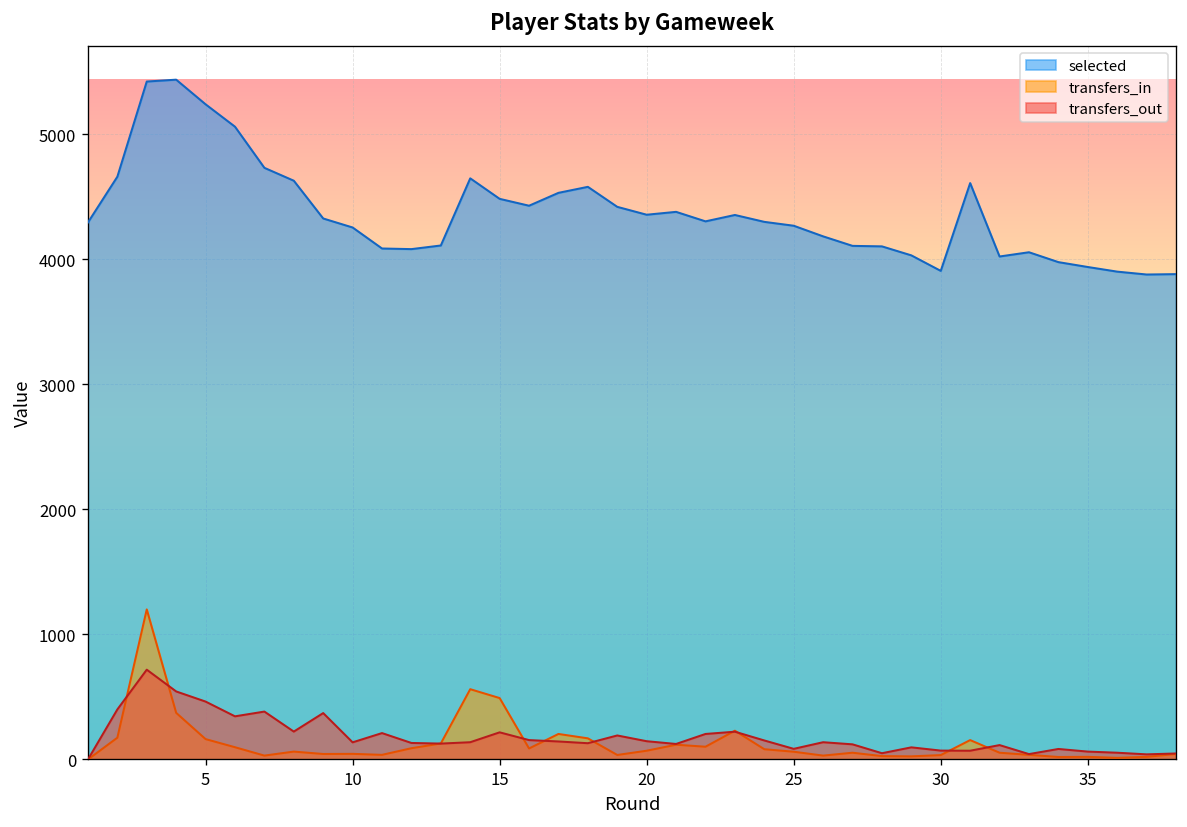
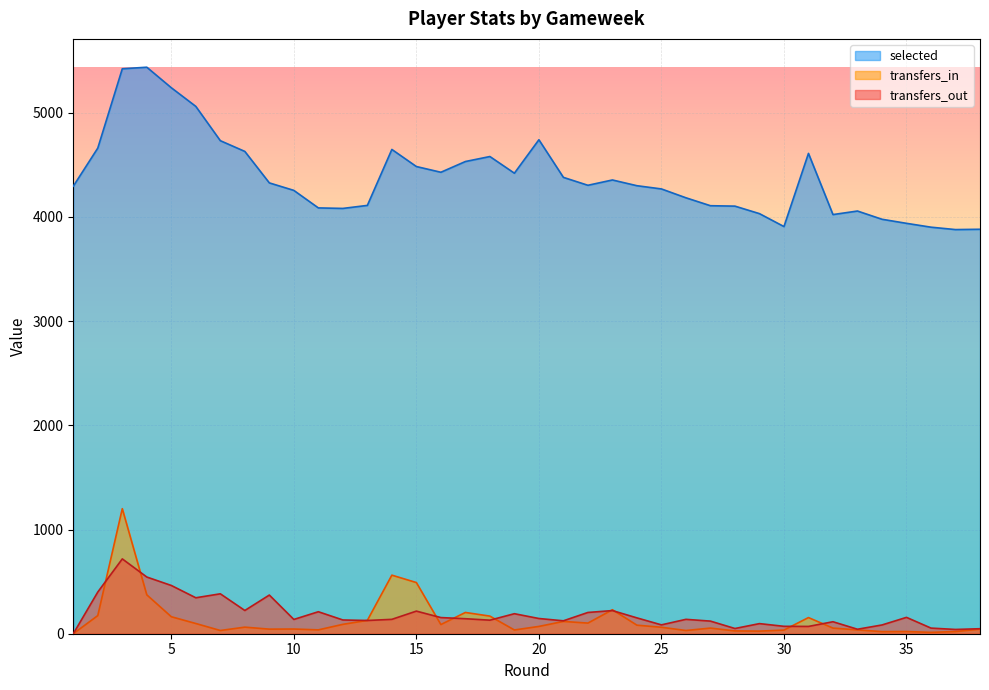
  {
    "selected": {
      "5": 5240,
      "10": 4250,
      "15": 4480,
-     "20": 4360,
+     "20": 4740,
      "25": 4270,
      "30": 3910,
      "35": 3940
    },
    "transfers_in": {
      "5": 160,
      "10": 50,
      "15": 490,
      "20": 70,
      "30": 40,
      "35": 20
    },
    "transfers_out": {
      "5": 460,
      "10": 140,
      "15": 220,
      "20": 150,
      "30": 70,
-     "35": 60
+     "35": 160
    }
  }
